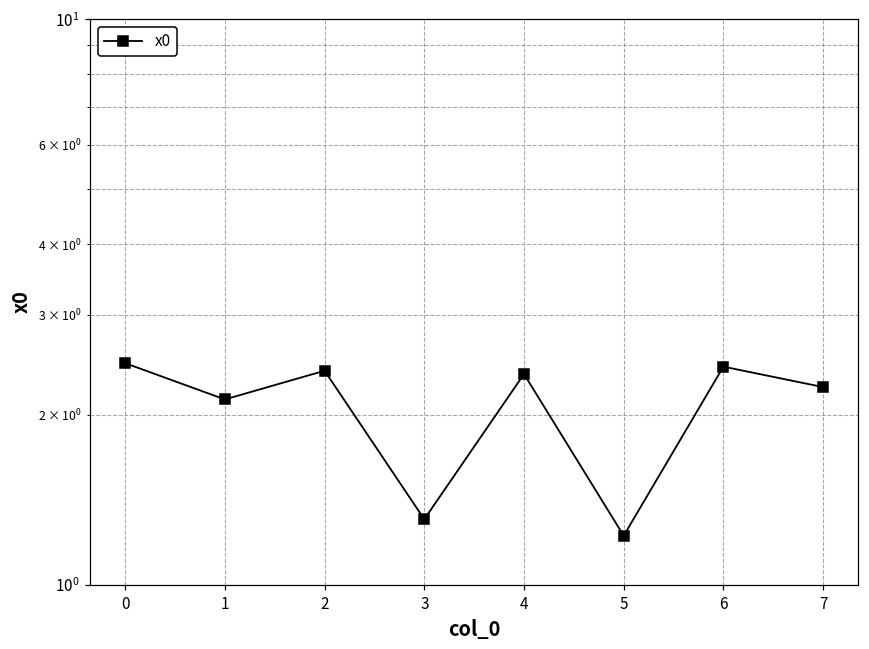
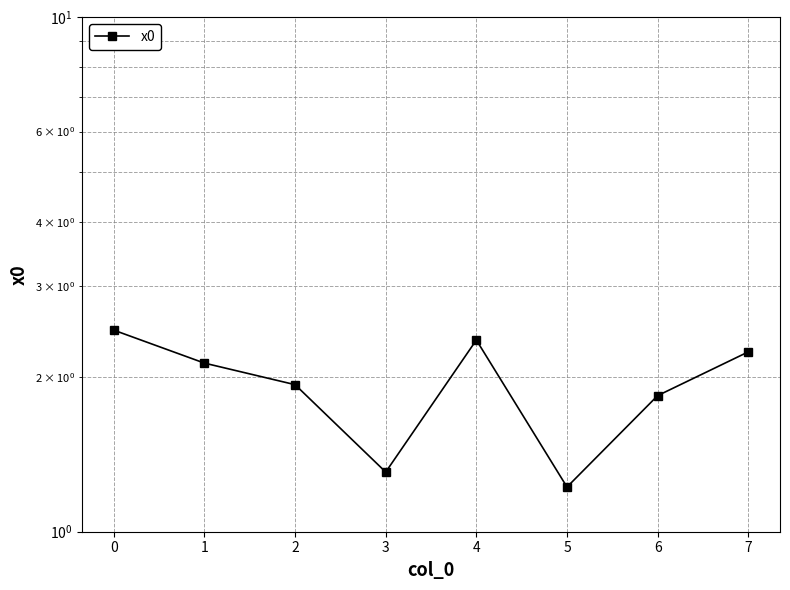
  {
    "0": 2.5,
    "1": 2.13,
-   "2": 2.4,
+   "2": 1.93,
    "3": 1.31,
    "4": 2.4,
    "5": 1.22,
-   "6": 2.4,
+   "6": 1.84,
    "7": 2.2
  }
